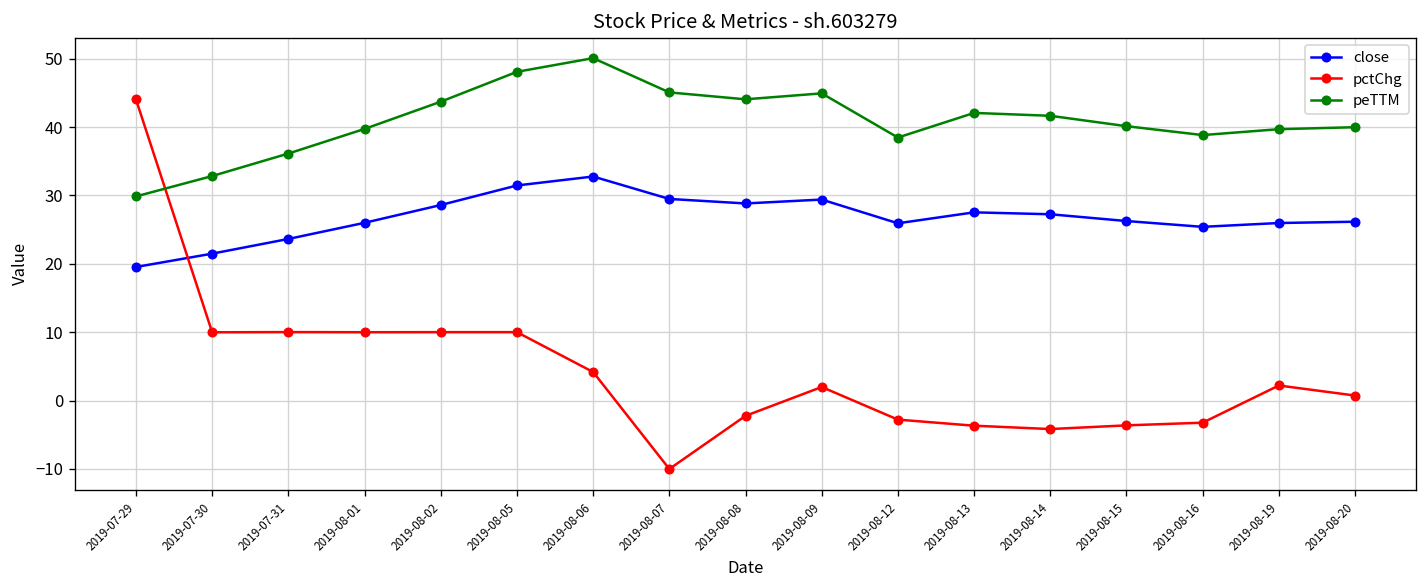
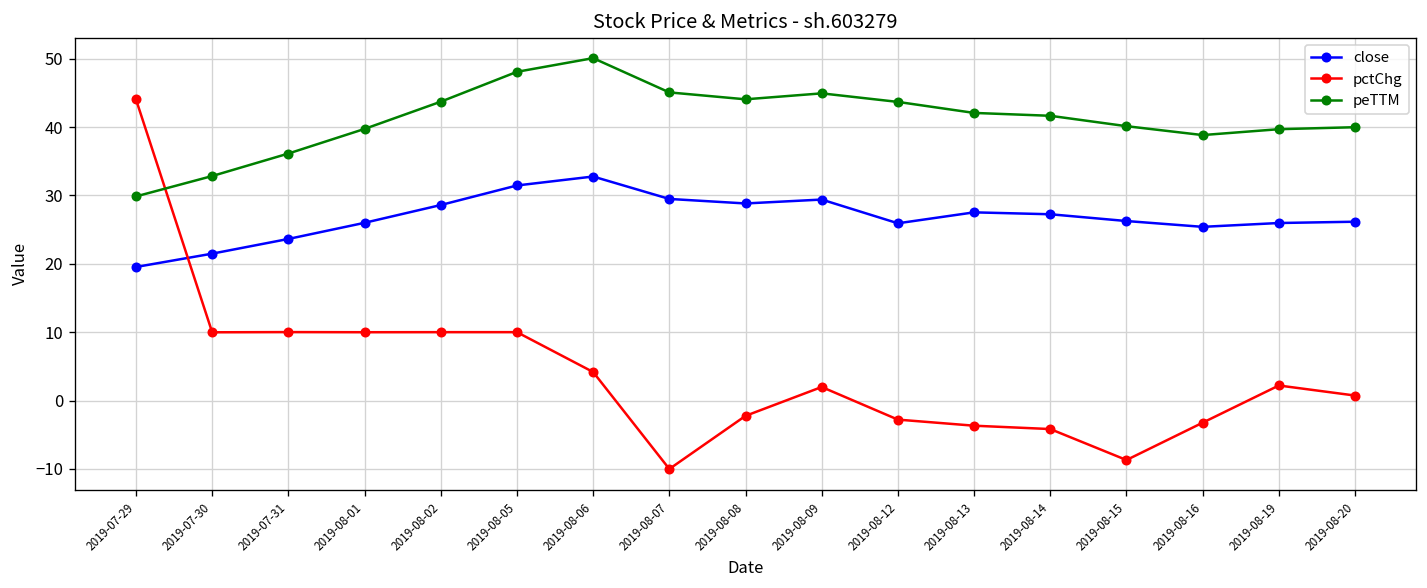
  {
    "close": {
      "2019-07-29": 20,
      "2019-07-30": 21,
      "2019-07-31": 24,
      "2019-08-01": 26,
      "2019-08-02": 29,
      "2019-08-05": 31,
      "2019-08-06": 33,
      "2019-08-07": 29,
      "2019-08-08": 29,
      "2019-08-09": 29,
      "2019-08-12": 26,
      "2019-08-13": 28,
      "2019-08-14": 27,
      "2019-08-15": 26,
      "2019-08-16": 25,
      "2019-08-19": 26,
      "2019-08-20": 26
    },
    "pctChg": {
      "2019-07-29": 44,
      "2019-07-30": 10,
      "2019-07-31": 10,
      "2019-08-01": 10,
      "2019-08-02": 10,
      "2019-08-05": 10,
      "2019-08-06": 4,
      "2019-08-07": -10,
      "2019-08-08": -2,
      "2019-08-09": 2,
      "2019-08-12": -3,
      "2019-08-13": -4,
      "2019-08-14": -4,
-     "2019-08-15": -4,
+     "2019-08-15": -9,
      "2019-08-16": -3,
      "2019-08-19": 2,
      "2019-08-20": 1
    },
    "peTTM": {
      "2019-07-29": 30,
      "2019-07-30": 33,
      "2019-07-31": 36,
      "2019-08-01": 40,
      "2019-08-02": 44,
      "2019-08-05": 48,
      "2019-08-06": 50,
      "2019-08-07": 45,
      "2019-08-08": 44,
      "2019-08-09": 45,
-     "2019-08-12": 38,
+     "2019-08-12": 44,
      "2019-08-13": 42,
      "2019-08-14": 42,
      "2019-08-15": 40,
      "2019-08-16": 39,
      "2019-08-19": 40,
      "2019-08-20": 40
    }
  }
